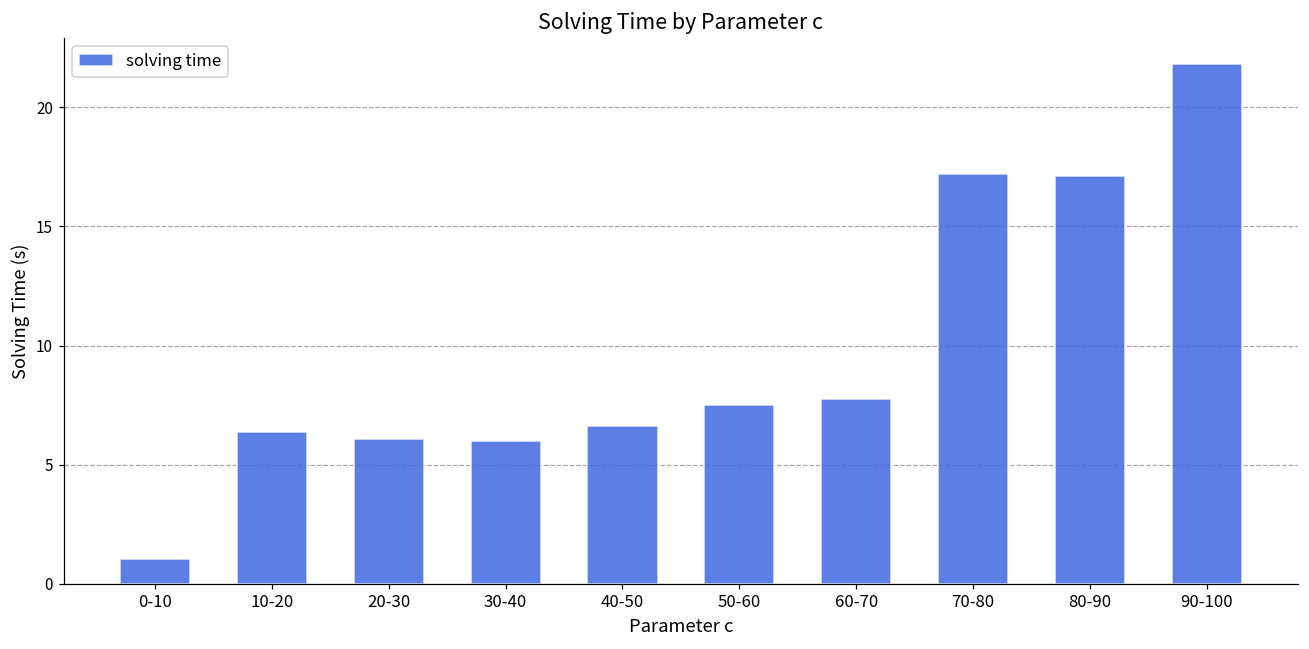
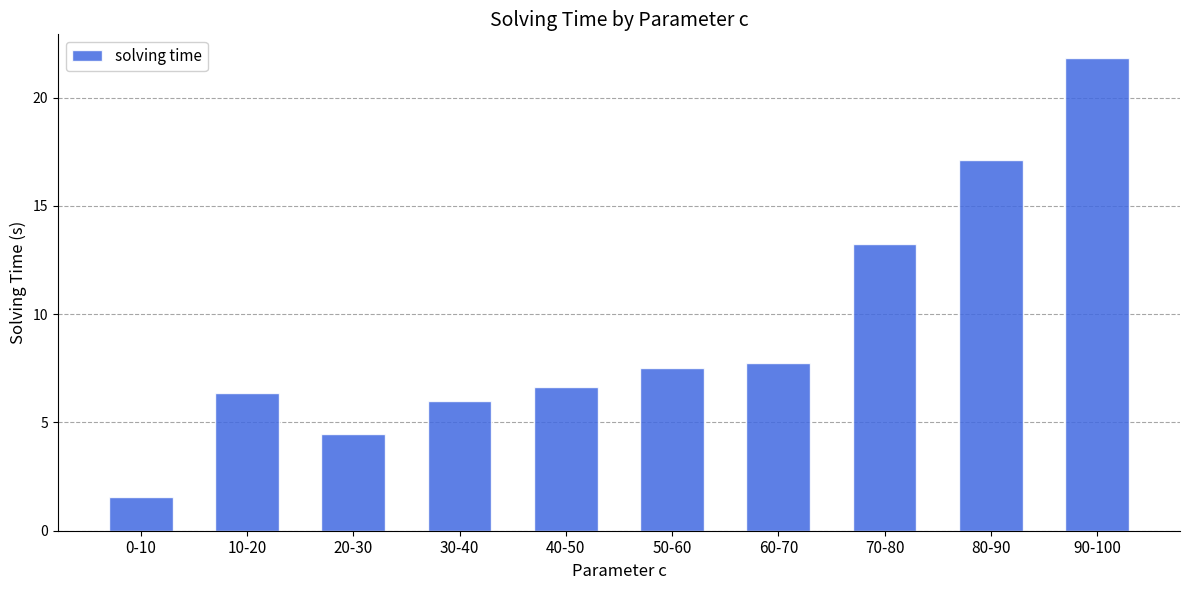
  {
-   "0-10": 1.0,
+   "0-10": 1.6,
    "10-20": 6.4,
-   "20-30": 6.1,
+   "20-30": 4.5,
    "30-40": 6.0,
    "40-50": 6.6,
    "50-60": 7.5,
    "60-70": 7.8,
-   "70-80": 17.2,
+   "70-80": 13.3,
    "80-90": 17.1,
    "90-100": 21.8
  }
